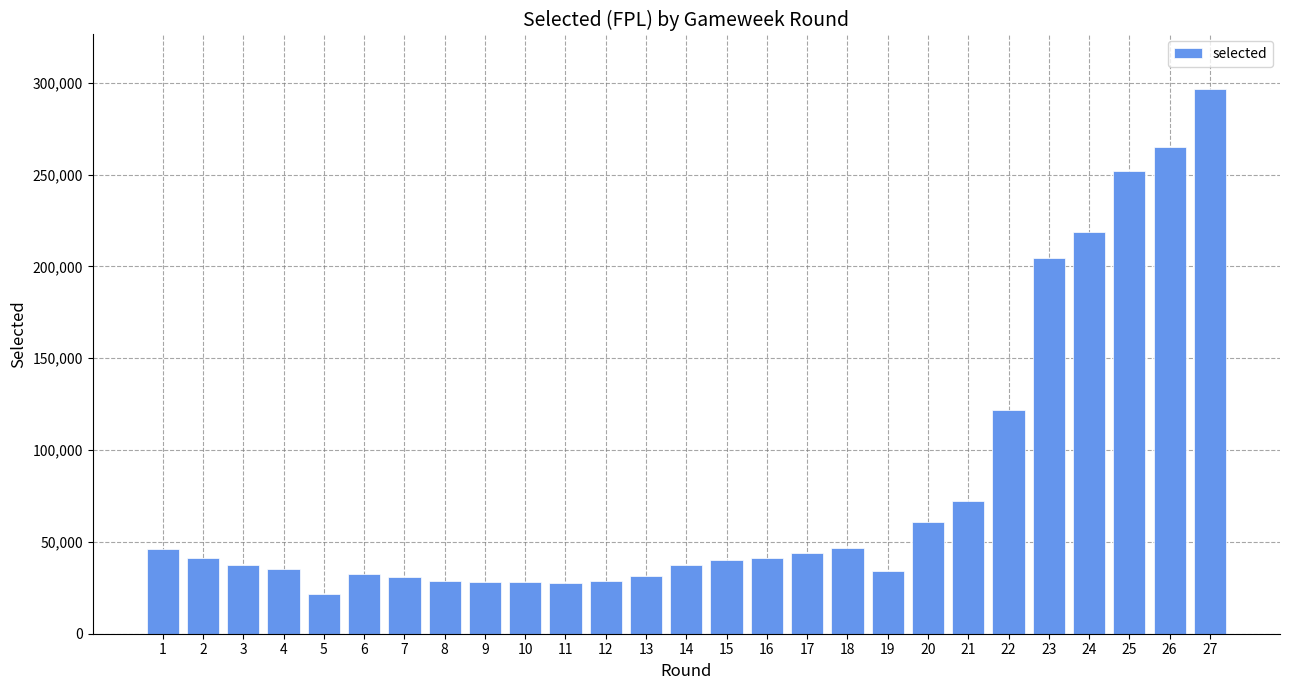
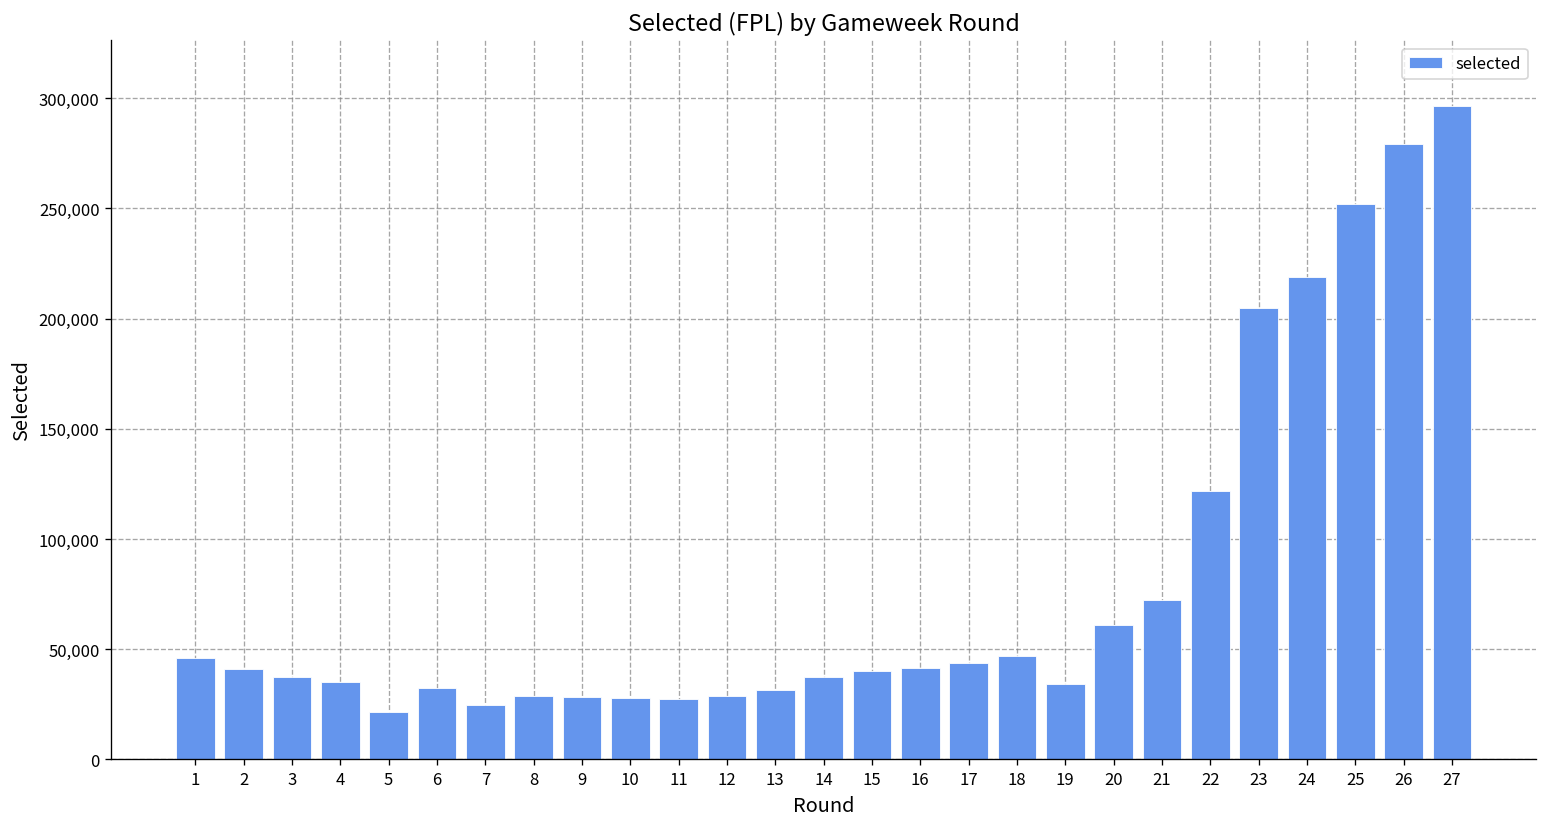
  {
    "1": "46,000",
    "2": "41,000",
    "3": "37,000",
    "4": "35,000",
    "5": "22,000",
    "6": "32,000",
-   "7": "31,000",
+   "7": "25,000",
    "8": "29,000",
    "9": "28,000",
    "10": "28,000",
    "11": "27,000",
    "12": "29,000",
    "13": "32,000",
    "14": "38,000",
    "15": "40,000",
    "16": "41,000",
    "17": "44,000",
    "18": "47,000",
    "19": "34,000",
    "20": "61,000",
    "21": "72,000",
    "22": "122,000",
    "23": "205,000",
    "24": "219,000",
    "25": "252,000",
-   "26": "265,000",
+   "26": "279,000",
    "27": "297,000"
  }
